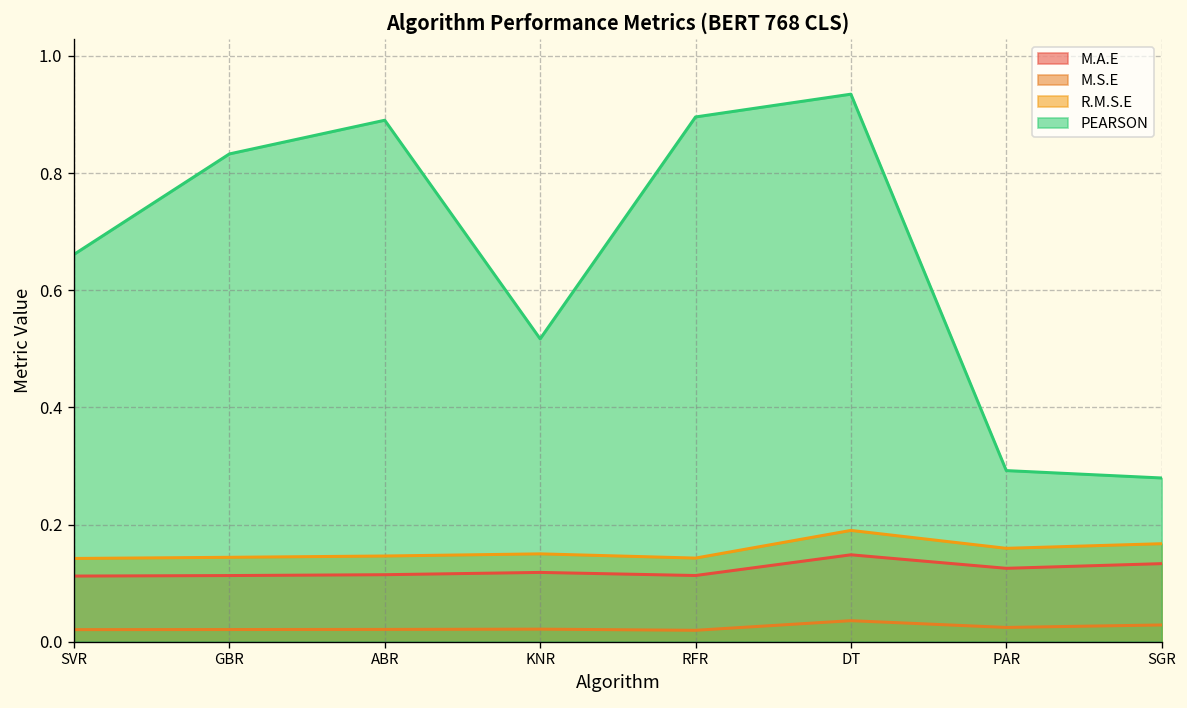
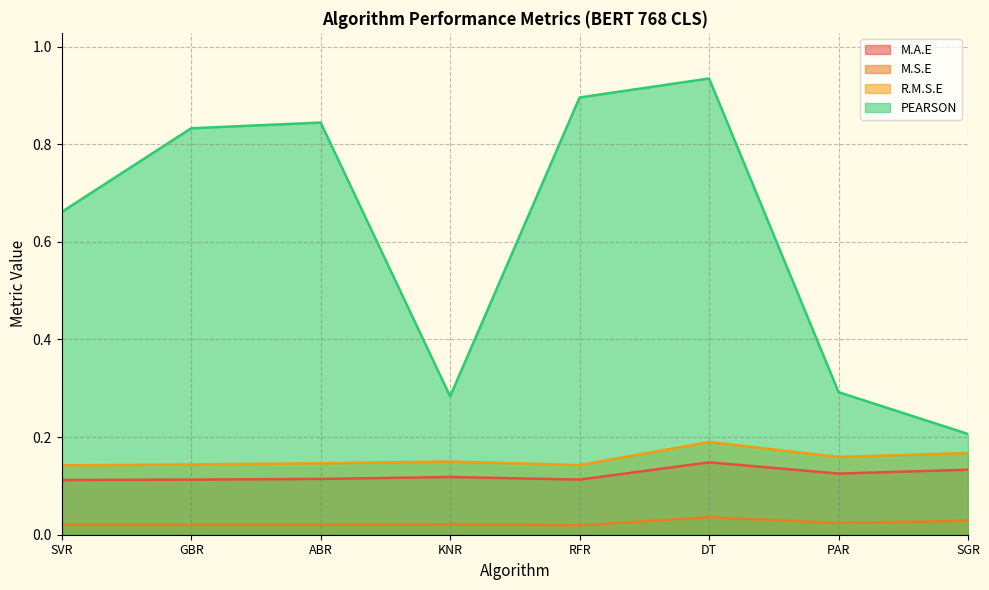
  {
    "PEARSON": {
      "SVR": 0.66,
      "GBR": 0.83,
-     "ABR": 0.89,
-     "KNR": 0.52,
+     "ABR": 0.84,
+     "KNR": 0.28,
      "RFR": 0.90,
      "DT": 0.93,
      "PAR": 0.29,
-     "SGR": 0.28
+     "SGR": 0.21
    }
  }
